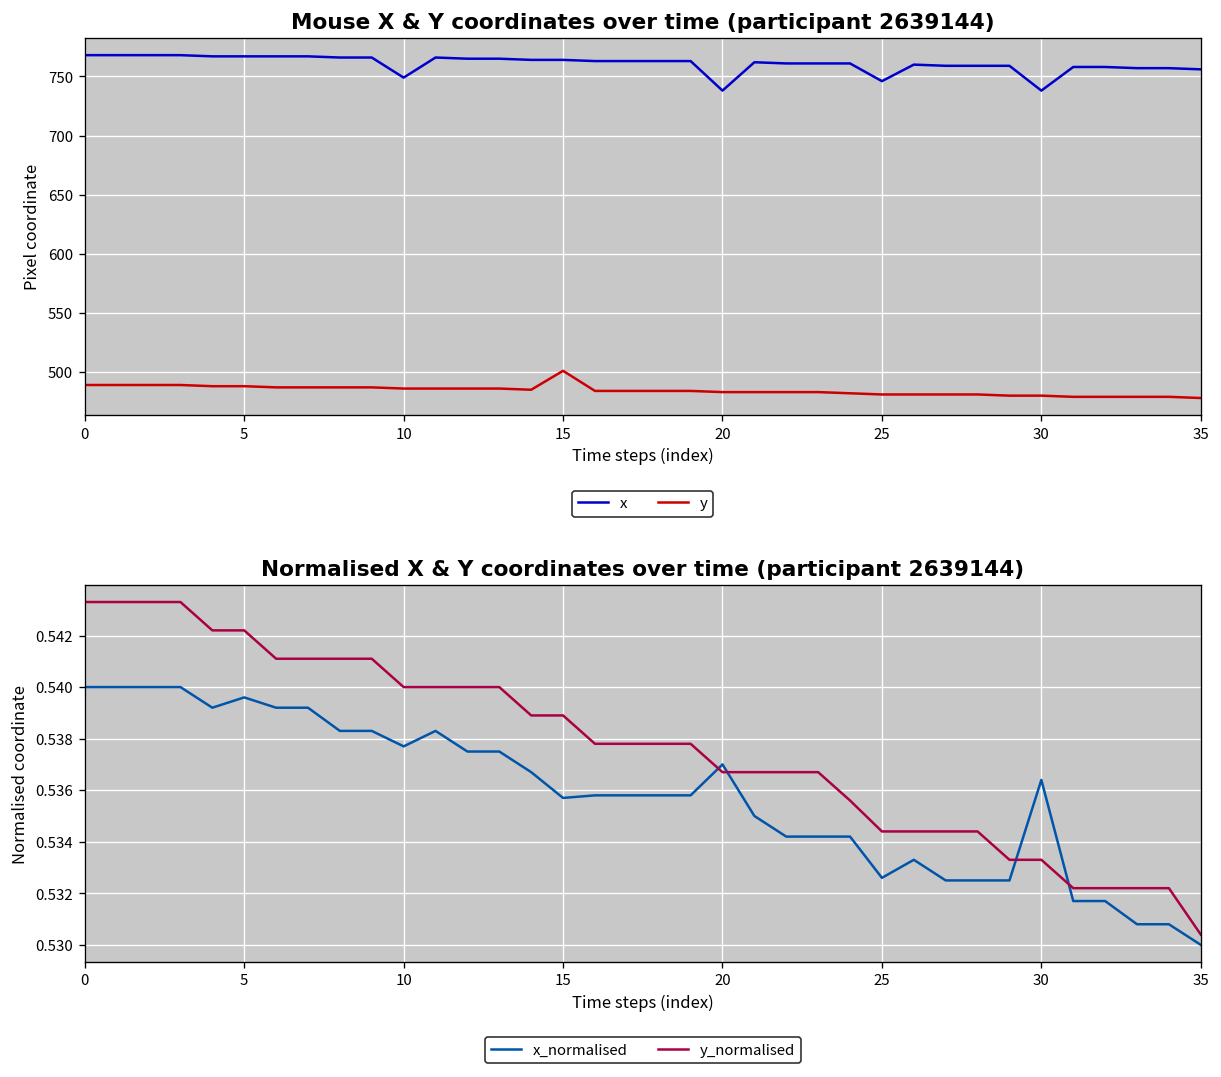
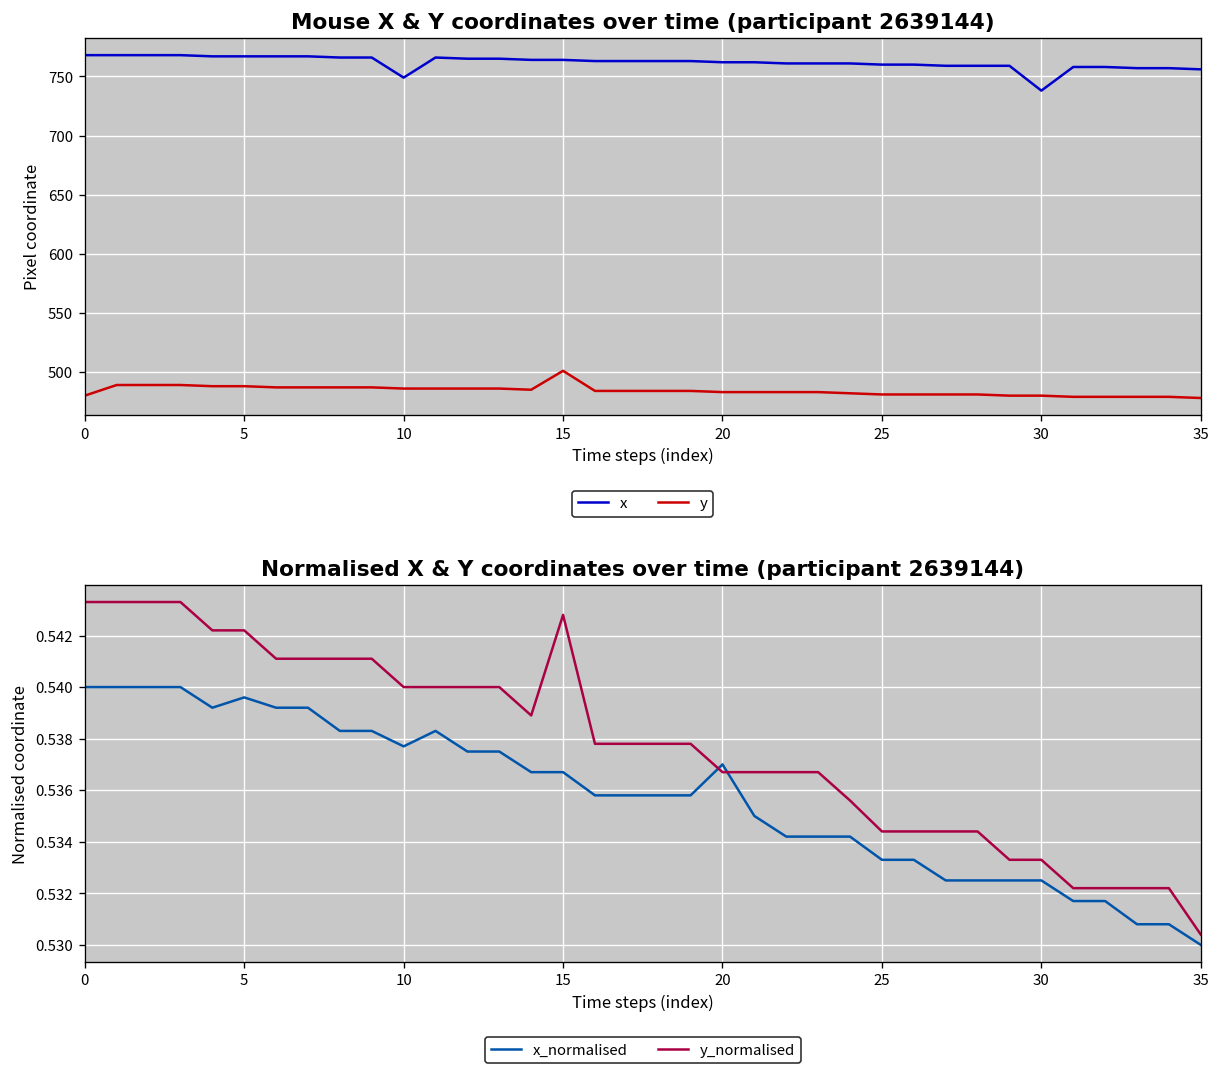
  {
    "Mouse X & Y coordinates over time (participant 2639144)": {
      "x": {
        "0": 770,
        "5": 770,
        "10": 750,
        "15": 760,
-       "20": 740,
-       "25": 750,
+       "20": 760,
+       "25": 760,
        "30": 740,
        "35": 760
      },
      "y": {
-       "0": 490,
+       "0": 480,
        "5": 490,
        "10": 490,
        "15": 500,
        "20": 480,
        "25": 480,
        "30": 480,
        "35": 480
      }
    },
    "Normalised X & Y coordinates over time (participant 2639144)": {
      "x_normalised": {
        "0": 0.5400,
        "5": 0.5396,
        "10": 0.5377,
-       "15": 0.5357,
+       "15": 0.5367,
        "20": 0.5370,
-       "25": 0.5326,
-       "30": 0.5364,
+       "25": 0.5333,
+       "30": 0.5325,
        "35": 0.5300
      },
      "y_normalised": {
        "0": 0.5433,
        "5": 0.5422,
        "10": 0.5400,
-       "15": 0.5389,
+       "15": 0.5428,
        "20": 0.5367,
        "25": 0.5344,
        "30": 0.5333,
        "35": 0.5304
      }
    }
  }
